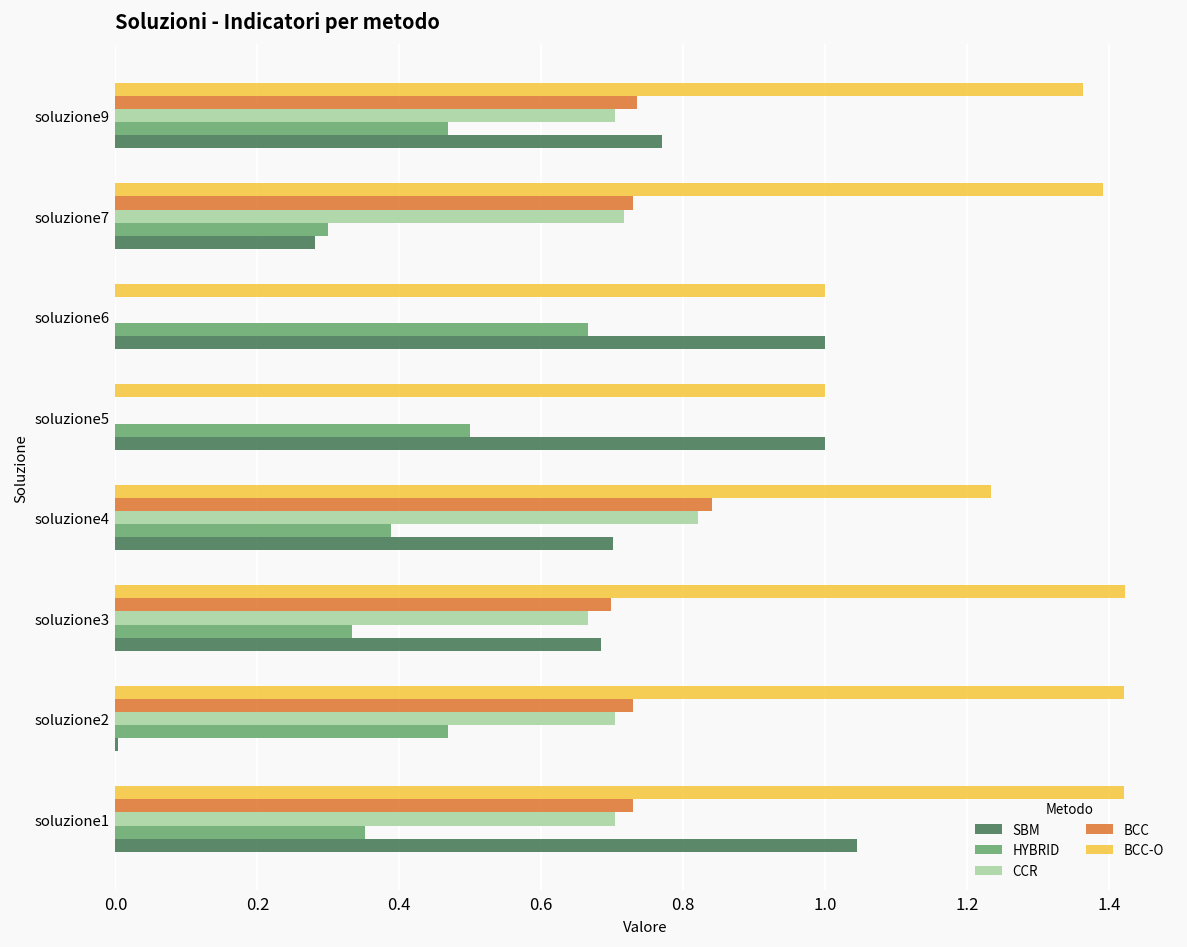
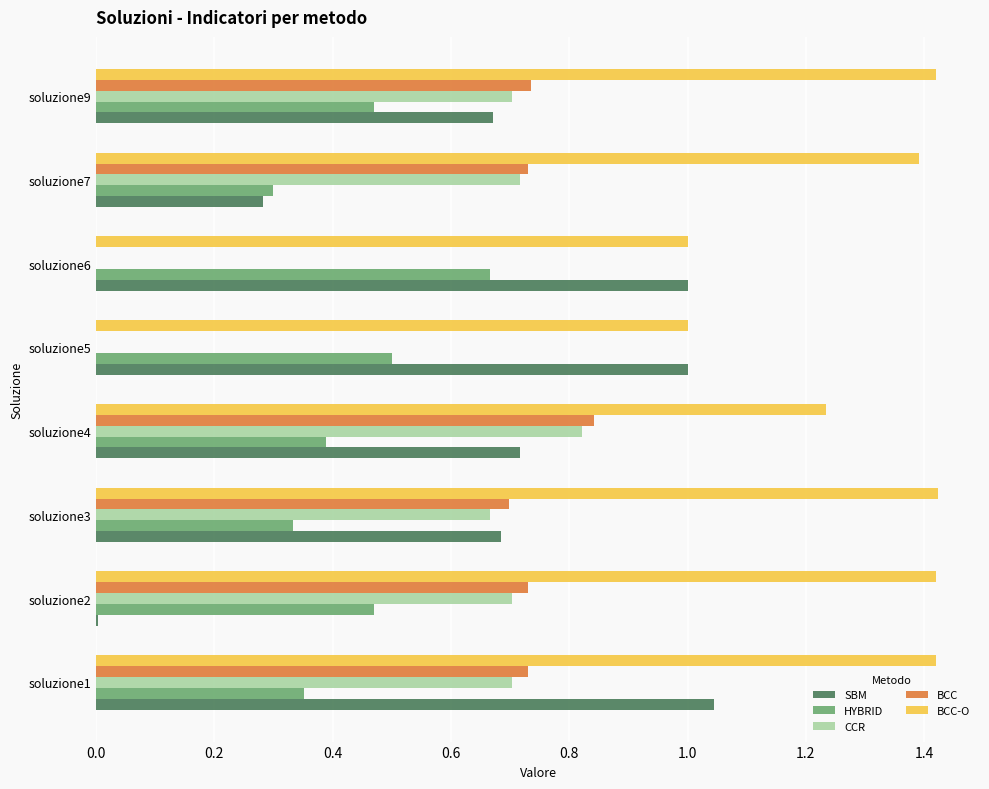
  {
    "SBM": {
-     "soluzione9": 0.77,
+     "soluzione9": 0.67,
      "soluzione7": 0.28,
      "soluzione6": 1.00,
      "soluzione5": 1.00,
-     "soluzione4": 0.70,
+     "soluzione4": 0.72,
      "soluzione3": 0.68,
      "soluzione1": 1.05
    },
    "HYBRID": {
      "soluzione9": 0.47,
      "soluzione7": 0.30,
      "soluzione6": 0.67,
      "soluzione5": 0.50,
      "soluzione4": 0.39,
      "soluzione3": 0.33,
      "soluzione2": 0.47,
      "soluzione1": 0.35
    },
    "CCR": {
      "soluzione9": 0.70,
      "soluzione7": 0.72,
      "soluzione6": 0.00,
      "soluzione5": 0.00,
      "soluzione4": 0.82,
      "soluzione3": 0.67,
      "soluzione2": 0.70,
      "soluzione1": 0.70
    },
    "BCC": {
      "soluzione9": 0.73,
      "soluzione7": 0.73,
      "soluzione6": 0.00,
      "soluzione5": 0.00,
      "soluzione4": 0.84,
      "soluzione3": 0.70,
      "soluzione2": 0.73,
      "soluzione1": 0.73
    },
    "BCC-O": {
-     "soluzione9": 1.36,
+     "soluzione9": 1.42,
      "soluzione7": 1.39,
      "soluzione6": 1.00,
      "soluzione5": 1.00,
      "soluzione4": 1.23,
      "soluzione3": 1.42,
      "soluzione2": 1.42,
      "soluzione1": 1.42
    }
  }
